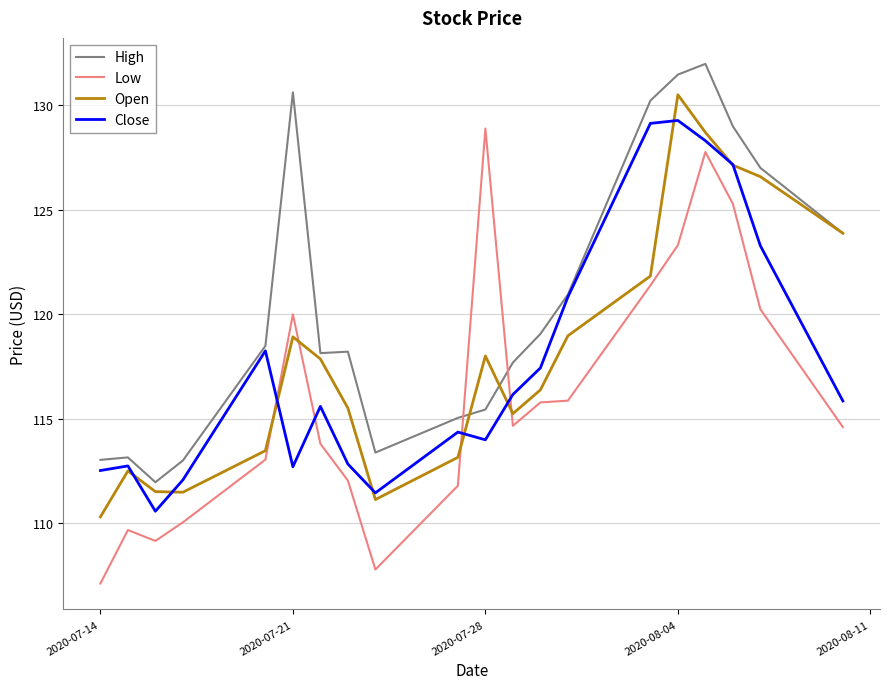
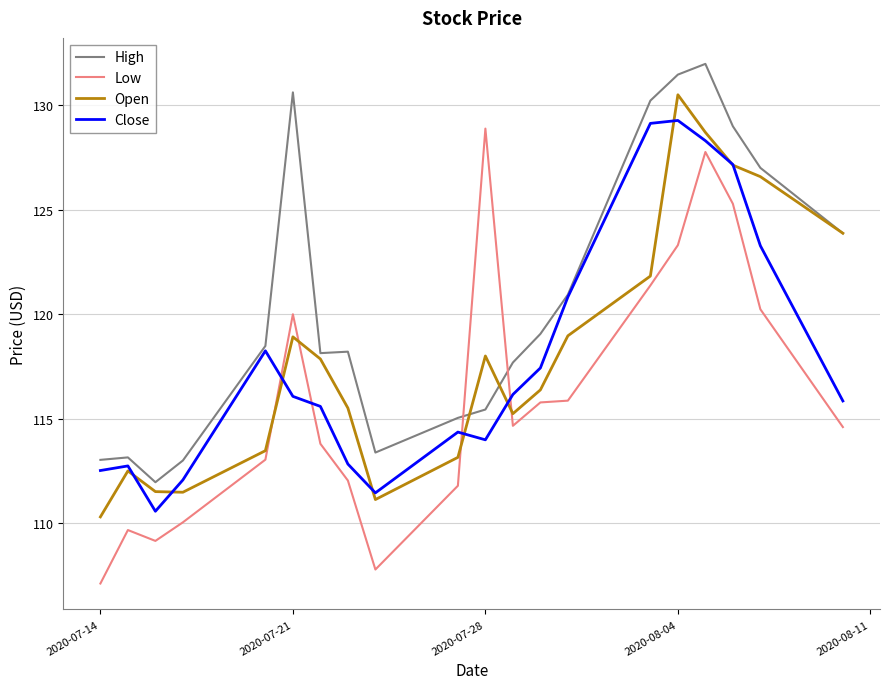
  {
    "High": {
      "2020-07-14": 113.0,
      "2020-07-21": 130.6,
      "2020-07-28": 115.4,
      "2020-08-04": 131.5
    },
    "Low": {
      "2020-07-14": 107.1,
      "2020-07-21": 120.0,
      "2020-07-28": 128.9,
      "2020-08-04": 123.3
    },
    "Open": {
      "2020-07-14": 110.3,
      "2020-07-21": 118.9,
      "2020-07-28": 118.0,
      "2020-08-04": 130.5
    },
    "Close": {
      "2020-07-14": 112.5,
-     "2020-07-21": 112.7,
+     "2020-07-21": 116.1,
      "2020-07-28": 114.0,
      "2020-08-04": 129.3
    }
  }
